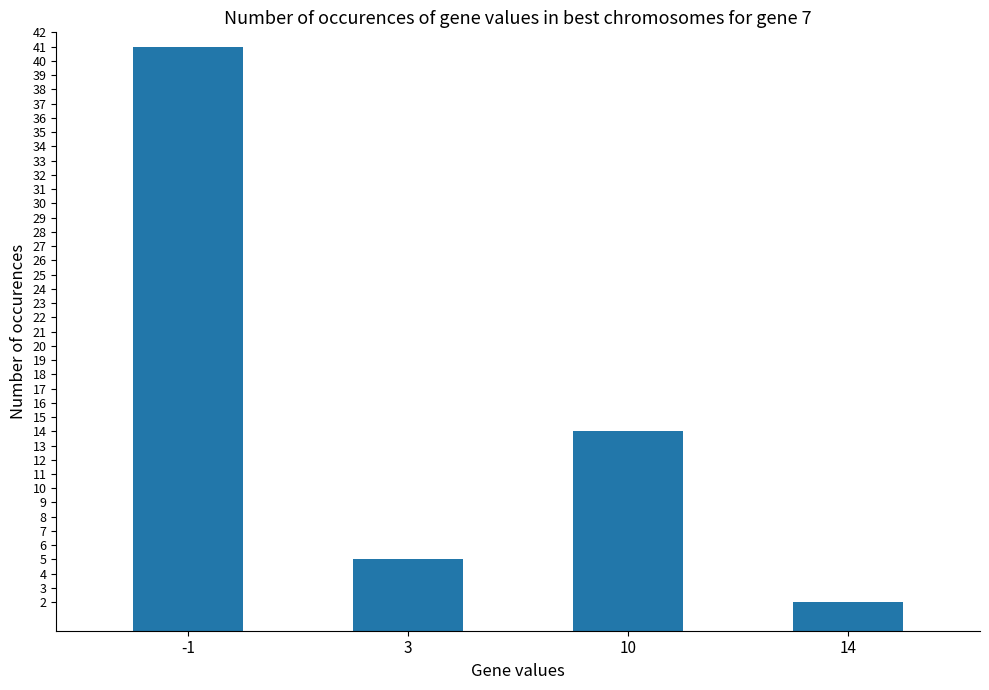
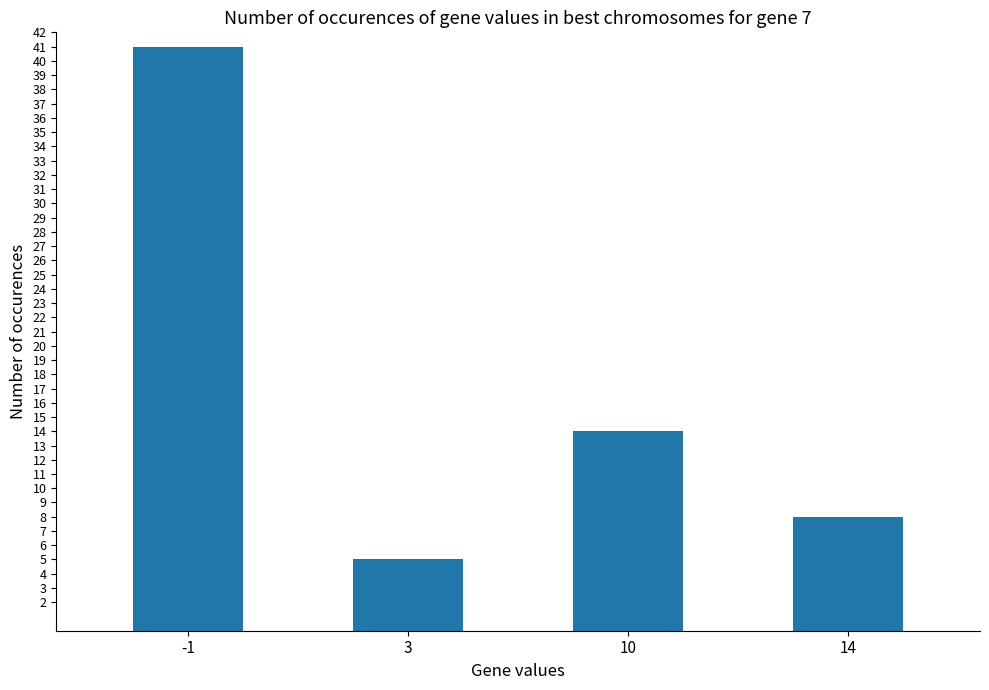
  {
    "-1": 41,
    "3": 5,
    "10": 14,
-   "14": 2
+   "14": 8
  }
